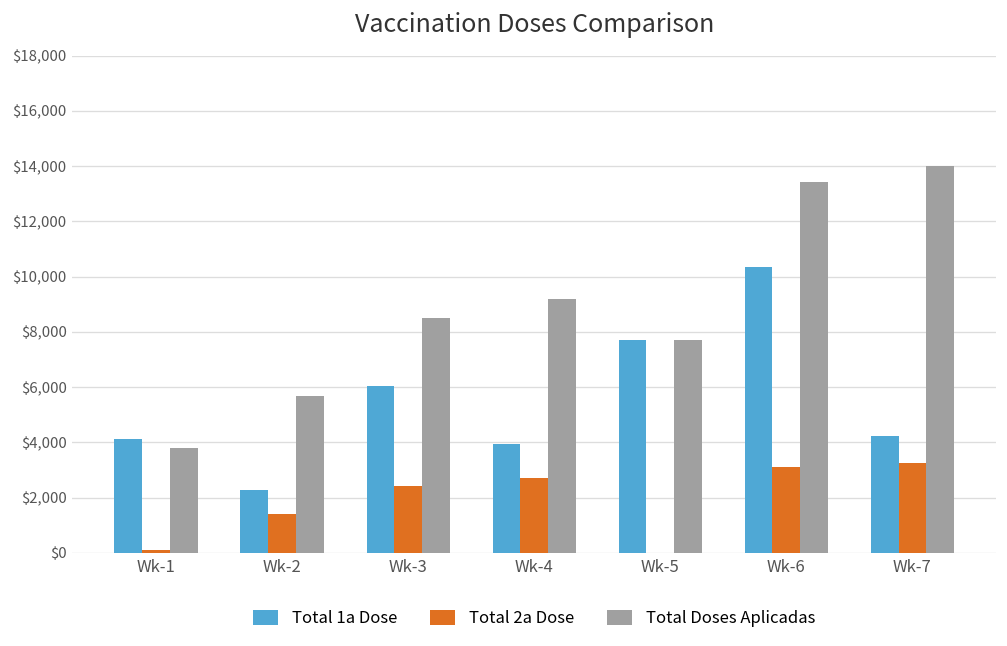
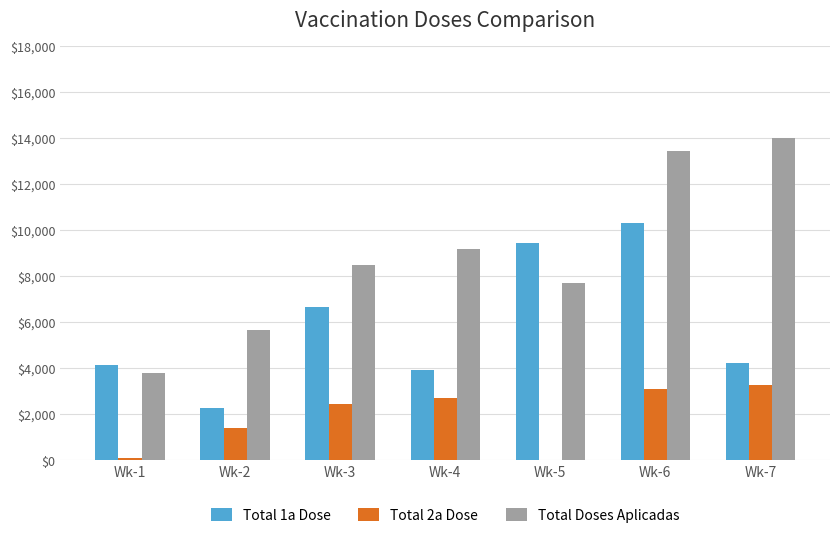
  {
    "Total 1a Dose": {
      "Wk-1": "$4,100",
      "Wk-2": "$2,300",
-     "Wk-3": "$6,100",
+     "Wk-3": "$6,600",
      "Wk-4": "$3,900",
-     "Wk-5": "$7,700",
+     "Wk-5": "$9,400",
      "Wk-6": "$10,300",
      "Wk-7": "$4,200"
    },
    "Total 2a Dose": {
      "Wk-2": "$1,400",
      "Wk-3": "$2,400",
      "Wk-4": "$2,700",
      "Wk-5": "$0",
      "Wk-6": "$3,100",
      "Wk-7": "$3,300"
    },
    "Total Doses Aplicadas": {
      "Wk-1": "$3,800",
      "Wk-2": "$5,700",
      "Wk-3": "$8,500",
      "Wk-4": "$9,200",
      "Wk-5": "$7,700",
      "Wk-6": "$13,400",
      "Wk-7": "$14,000"
    }
  }
